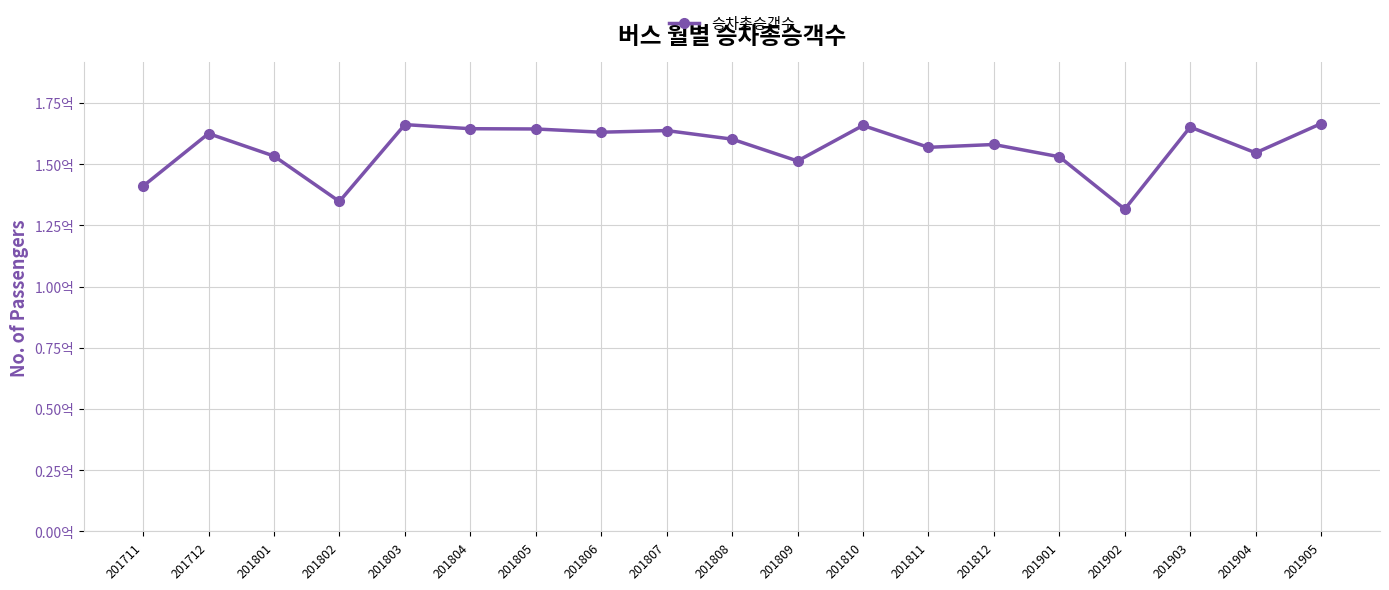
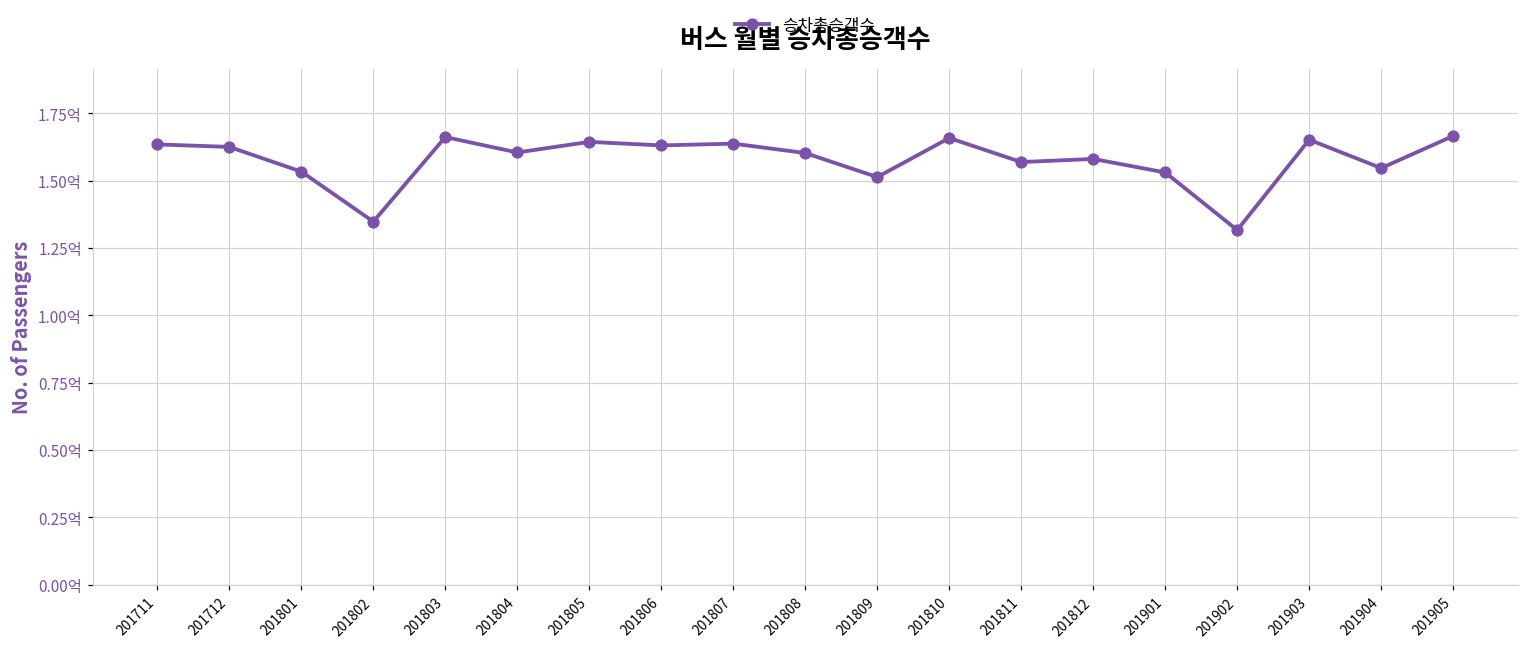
  {
-   "201711": "1.41억",
+   "201711": "1.63억",
    "201712": "1.63억",
    "201801": "1.53억",
    "201802": "1.35억",
    "201803": "1.66억",
-   "201804": "1.64억",
+   "201804": "1.60억",
    "201805": "1.64억",
    "201806": "1.63억",
    "201807": "1.64억",
    "201808": "1.60억",
    "201809": "1.51억",
    "201810": "1.66억",
    "201811": "1.57억",
    "201812": "1.58억",
    "201901": "1.53억",
    "201902": "1.32억",
    "201903": "1.65억",
    "201904": "1.55억",
    "201905": "1.67억"
  }
